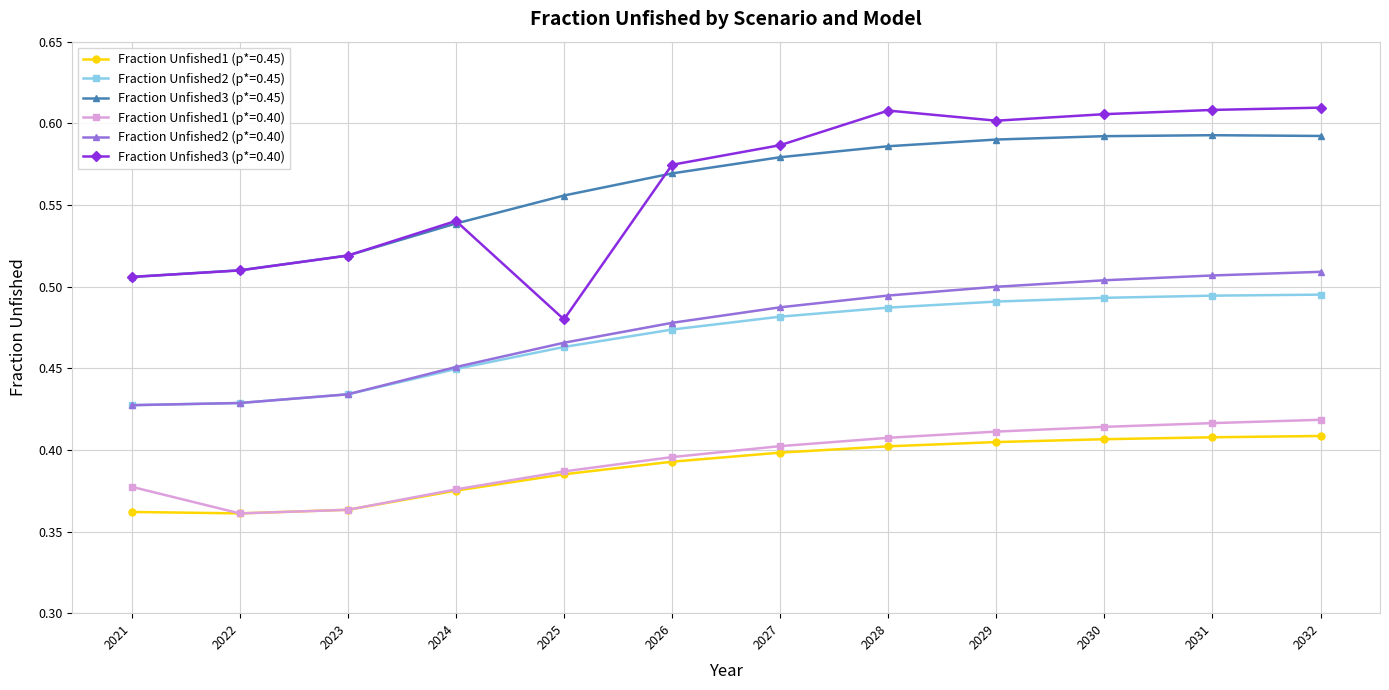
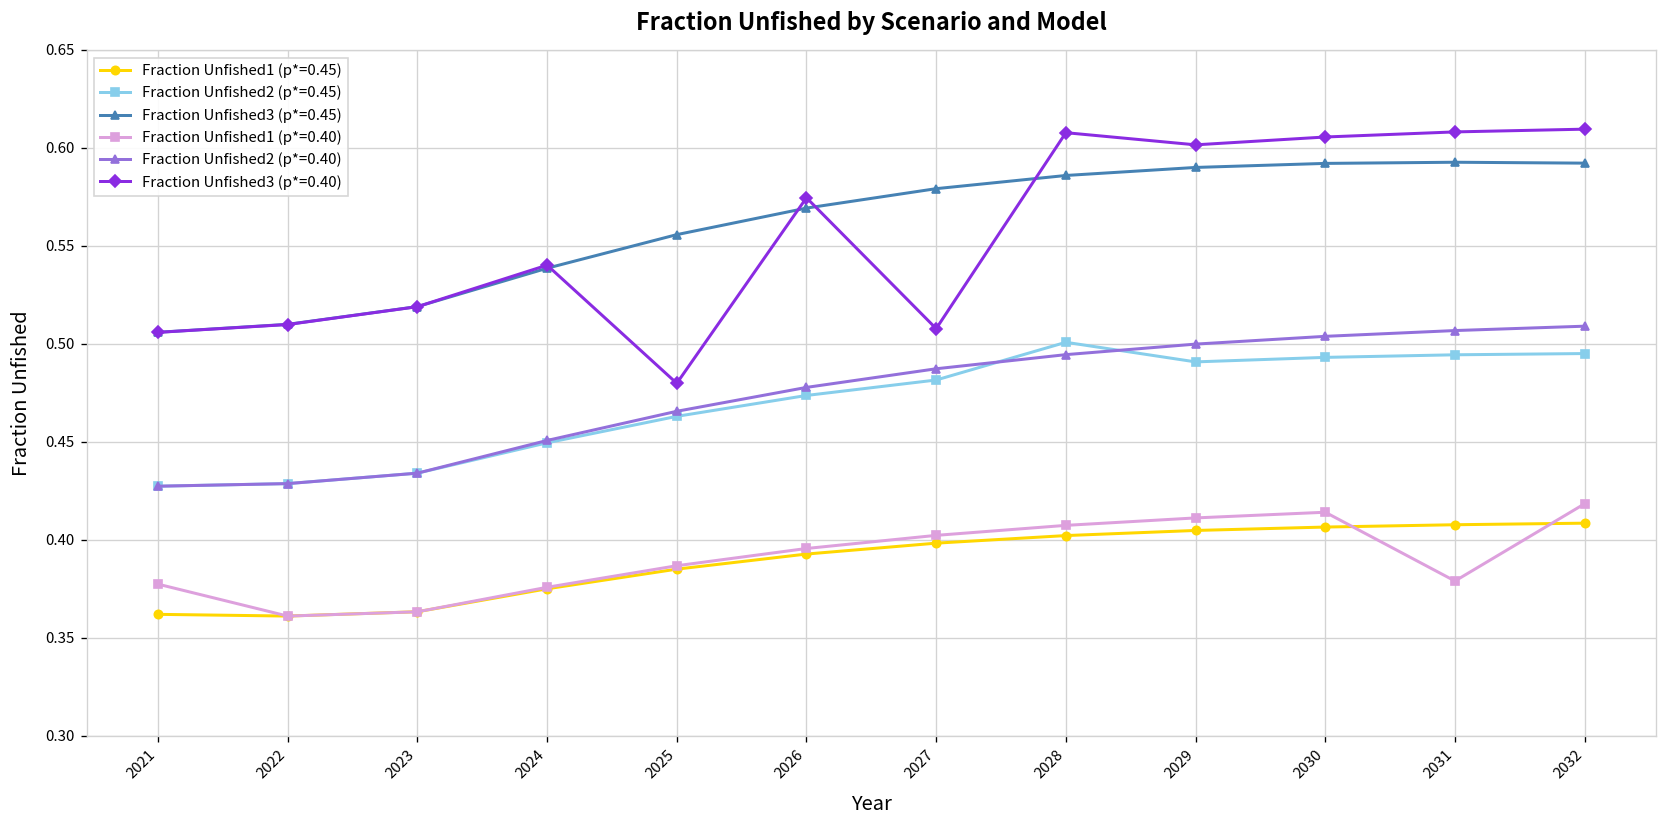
  {
    "Fraction Unfished1 (p*=0.45)": {
      "2021": 0.362,
      "2025": 0.385,
      "2026": 0.393,
      "2027": 0.398,
      "2028": 0.402,
      "2029": 0.405,
      "2030": 0.407,
      "2031": 0.408,
      "2032": 0.409
    },
    "Fraction Unfished2 (p*=0.45)": {
      "2025": 0.463,
      "2026": 0.474,
      "2027": 0.482,
-     "2028": 0.487,
+     "2028": 0.501,
      "2029": 0.491,
      "2030": 0.493,
      "2031": 0.494,
      "2032": 0.495
    },
    "Fraction Unfished3 (p*=0.45)": {
      "2025": 0.556,
      "2026": 0.569,
      "2027": 0.579,
      "2028": 0.586,
      "2029": 0.590,
      "2030": 0.592,
      "2031": 0.593,
      "2032": 0.592
    },
    "Fraction Unfished1 (p*=0.40)": {
      "2021": 0.377,
      "2025": 0.387,
      "2026": 0.396,
      "2027": 0.402,
      "2028": 0.407,
      "2029": 0.411,
      "2030": 0.414,
-     "2031": 0.416,
+     "2031": 0.379,
      "2032": 0.418
    },
    "Fraction Unfished2 (p*=0.40)": {
      "2025": 0.466,
      "2026": 0.478,
      "2027": 0.487,
      "2028": 0.495,
      "2029": 0.500,
      "2030": 0.504,
      "2031": 0.507,
      "2032": 0.509
    },
    "Fraction Unfished3 (p*=0.40)": {
      "2025": 0.480,
      "2026": 0.575,
-     "2027": 0.587,
+     "2027": 0.508,
      "2028": 0.608,
      "2029": 0.602,
      "2030": 0.606,
      "2031": 0.608,
      "2032": 0.610
    }
  }
